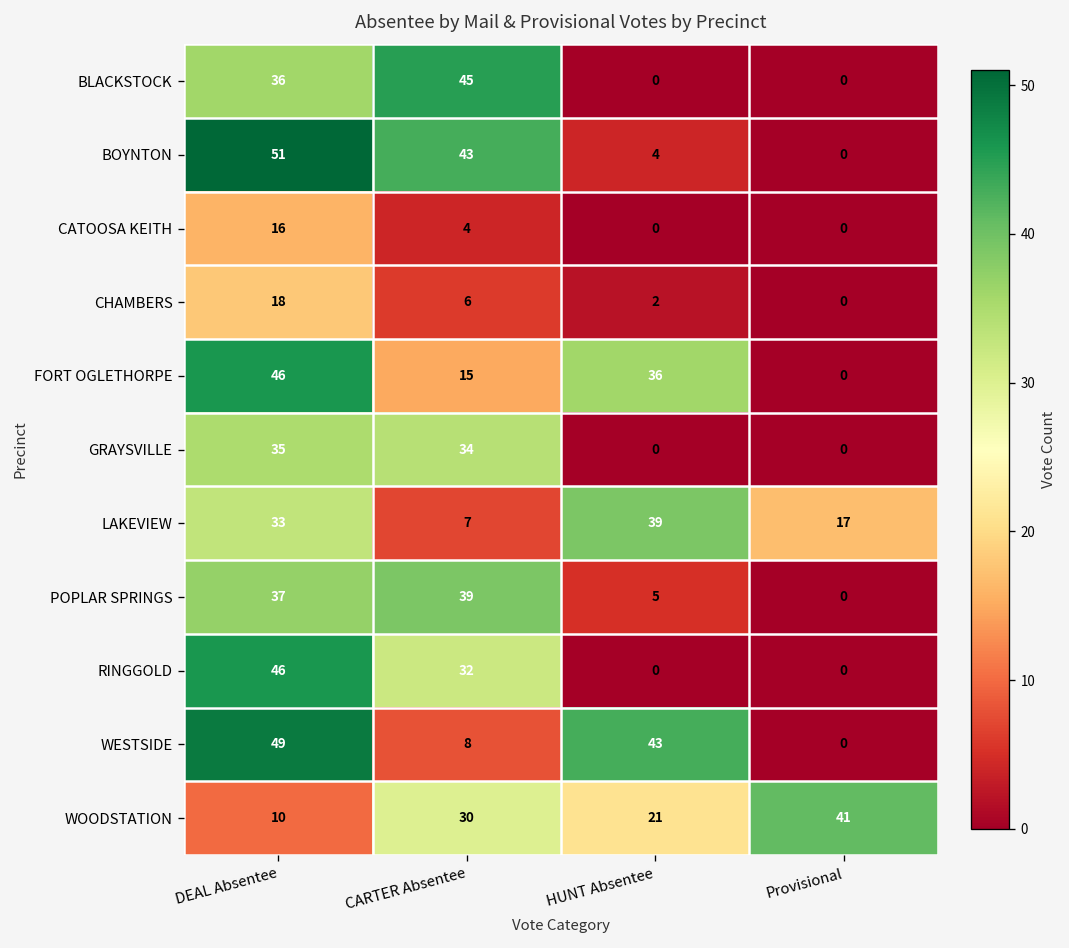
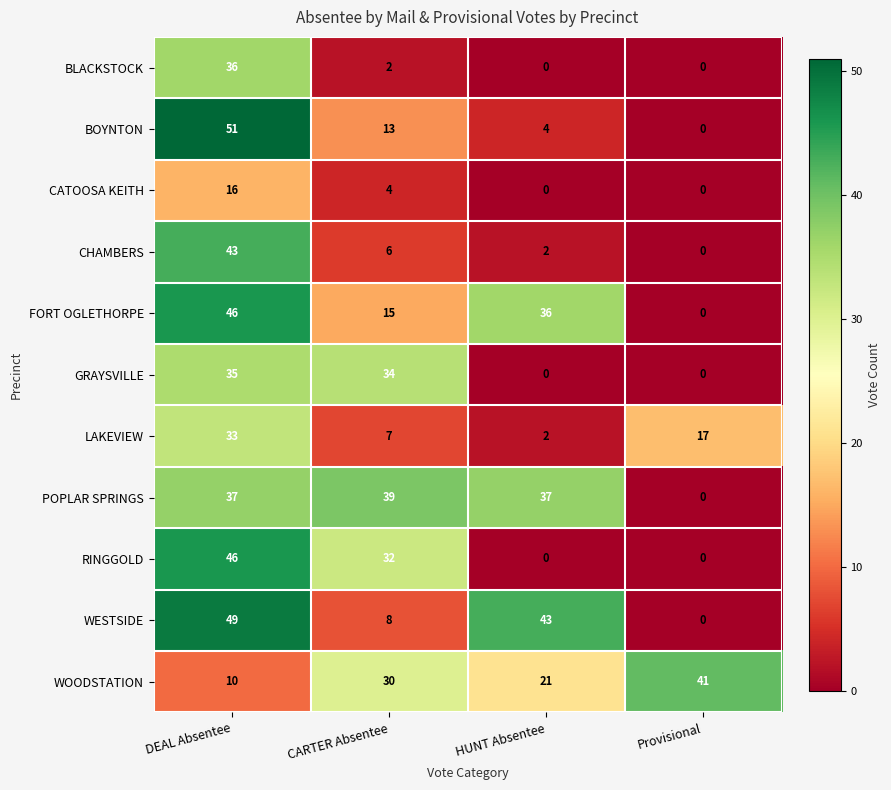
  {
    "BLACKSTOCK": {
      "DEAL Absentee": 36,
-     "CARTER Absentee": 45,
+     "CARTER Absentee": 2,
      "HUNT Absentee": 0,
      "Provisional": 0
    },
    "BOYNTON": {
      "DEAL Absentee": 51,
-     "CARTER Absentee": 43,
+     "CARTER Absentee": 13,
      "HUNT Absentee": 4,
      "Provisional": 0
    },
    "CATOOSA KEITH": {
      "DEAL Absentee": 16,
      "CARTER Absentee": 4,
      "HUNT Absentee": 0,
      "Provisional": 0
    },
    "CHAMBERS": {
-     "DEAL Absentee": 18,
+     "DEAL Absentee": 43,
      "CARTER Absentee": 6,
      "HUNT Absentee": 2,
      "Provisional": 0
    },
    "FORT OGLETHORPE": {
      "DEAL Absentee": 46,
      "CARTER Absentee": 15,
      "HUNT Absentee": 36,
      "Provisional": 0
    },
    "GRAYSVILLE": {
      "DEAL Absentee": 35,
      "CARTER Absentee": 34,
      "HUNT Absentee": 0,
      "Provisional": 0
    },
    "LAKEVIEW": {
      "DEAL Absentee": 33,
      "CARTER Absentee": 7,
-     "HUNT Absentee": 39,
+     "HUNT Absentee": 2,
      "Provisional": 17
    },
    "POPLAR SPRINGS": {
      "DEAL Absentee": 37,
      "CARTER Absentee": 39,
-     "HUNT Absentee": 5,
+     "HUNT Absentee": 37,
      "Provisional": 0
    },
    "RINGGOLD": {
      "DEAL Absentee": 46,
      "CARTER Absentee": 32,
      "HUNT Absentee": 0,
      "Provisional": 0
    },
    "WESTSIDE": {
      "DEAL Absentee": 49,
      "CARTER Absentee": 8,
      "HUNT Absentee": 43,
      "Provisional": 0
    },
    "WOODSTATION": {
      "DEAL Absentee": 10,
      "CARTER Absentee": 30,
      "HUNT Absentee": 21,
      "Provisional": 41
    }
  }
